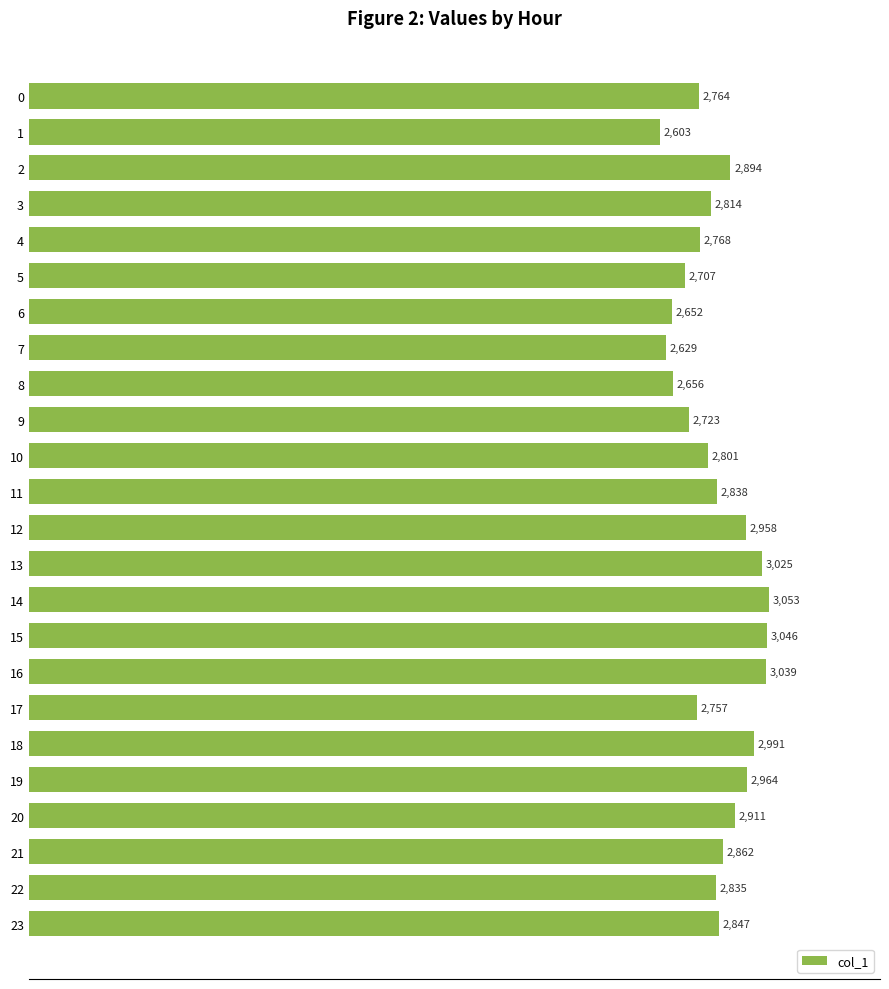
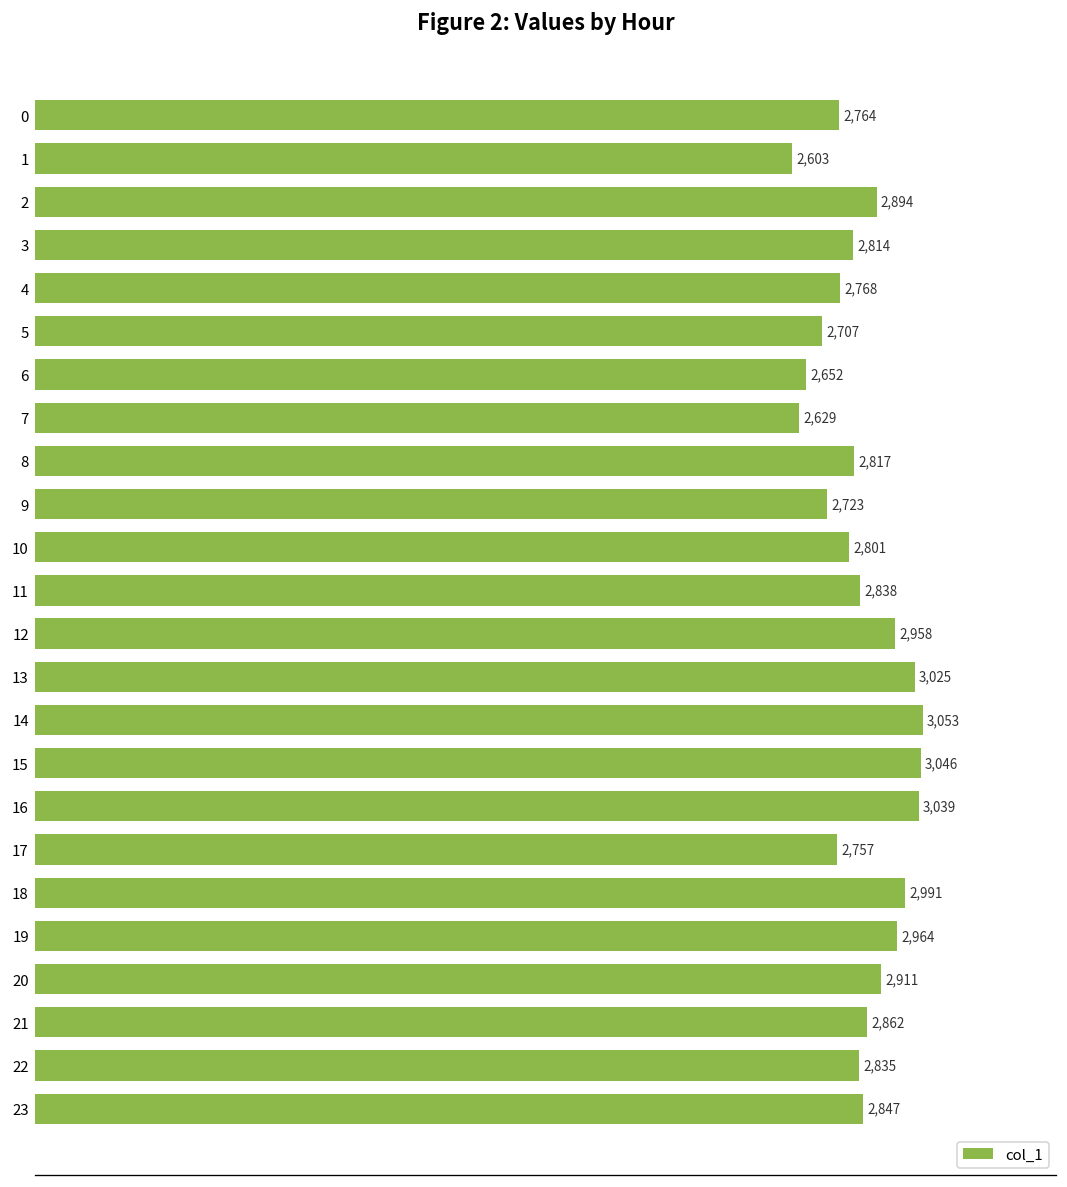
  {
    "0": "2,764",
    "1": "2,603",
    "2": "2,894",
    "3": "2,814",
    "4": "2,768",
    "5": "2,707",
    "6": "2,652",
    "7": "2,629",
-   "8": "2,656",
+   "8": "2,817",
    "9": "2,723",
    "10": "2,801",
    "11": "2,838",
    "12": "2,958",
    "13": "3,025",
    "14": "3,053",
    "15": "3,046",
    "16": "3,039",
    "17": "2,757",
    "18": "2,991",
    "19": "2,964",
    "20": "2,911",
    "21": "2,862",
    "22": "2,835",
    "23": "2,847"
  }
